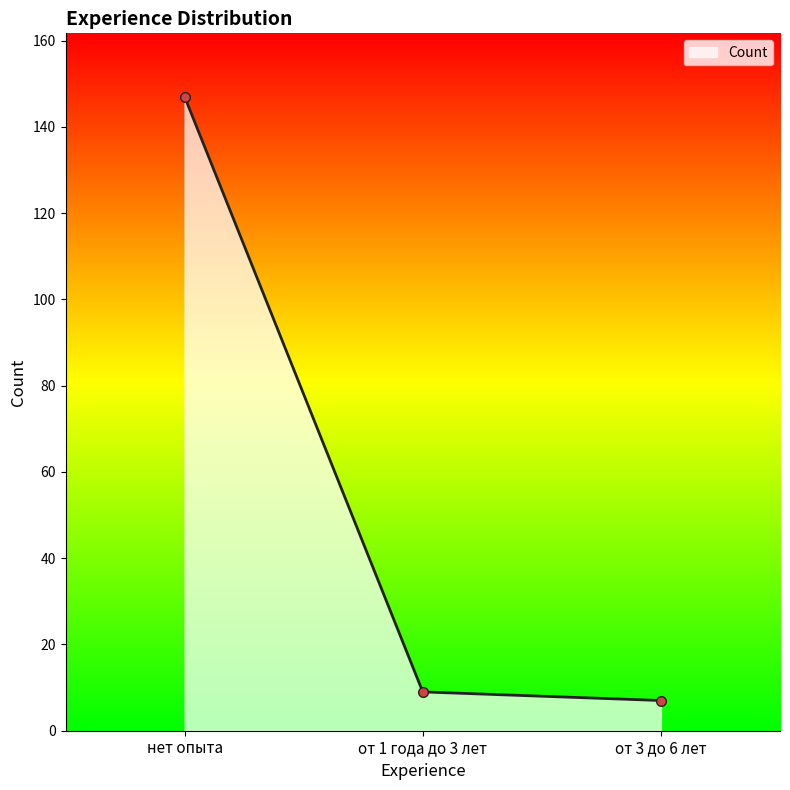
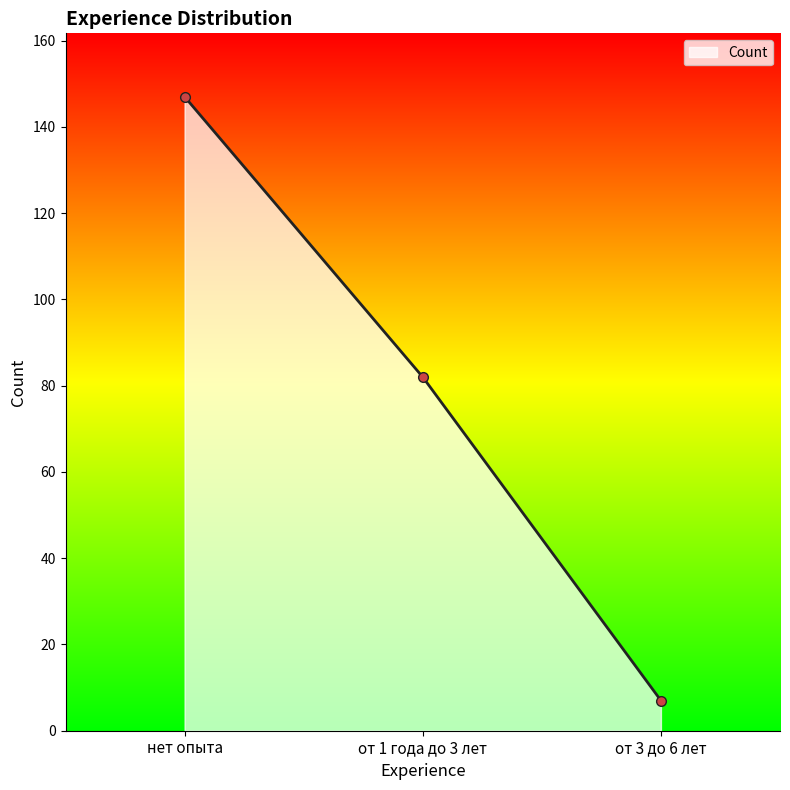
  {
    "нет опыта": 147,
-   "от 1 года до 3 лет": 9,
+   "от 1 года до 3 лет": 82,
    "от 3 до 6 лет": 7
  }
